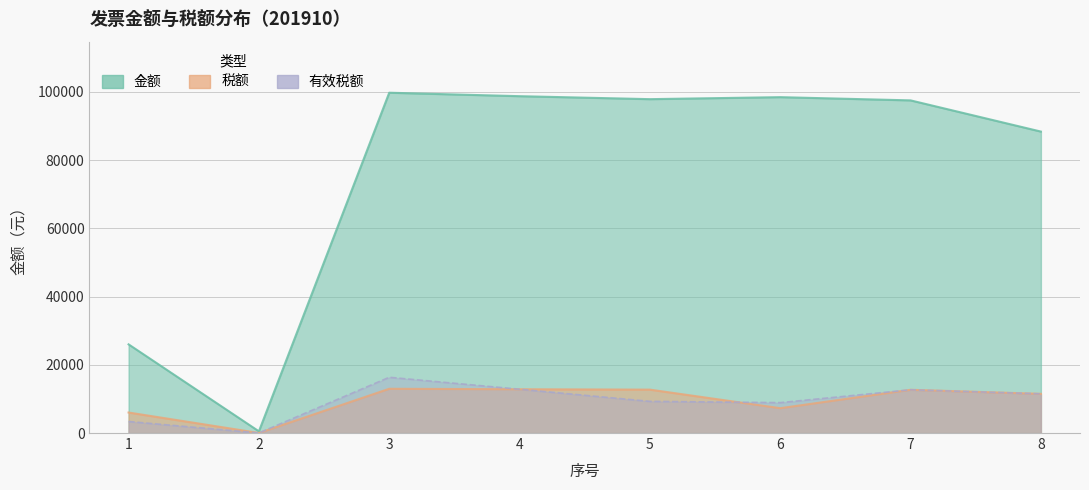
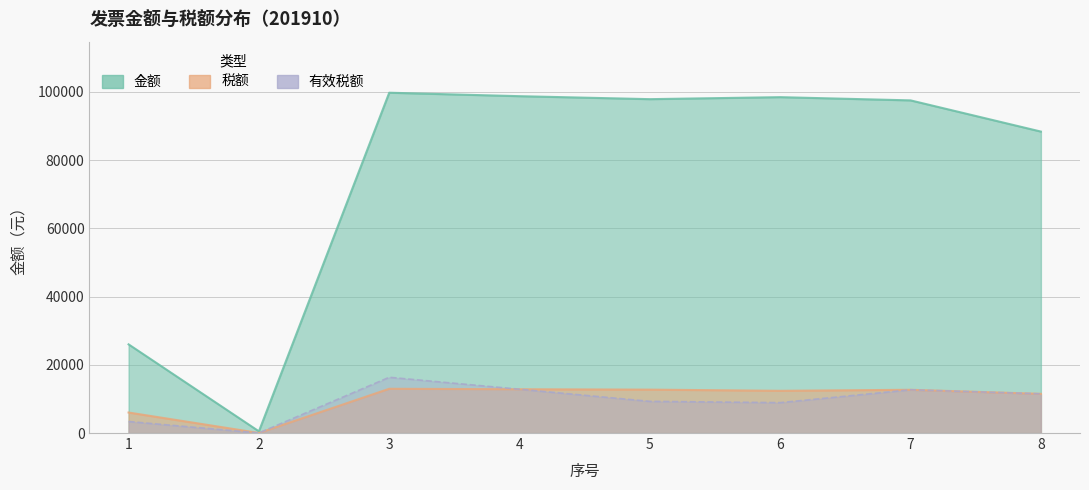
  {
    "金额": {
      "1": 26000,
      "3": 100000,
      "4": 99000,
      "5": 98000,
      "6": 98000,
      "7": 98000,
      "8": 88000
    },
    "税额": {
      "1": 6000,
      "3": 13000,
      "5": 13000,
-     "6": 7000
+     "6": 12000
    },
    "有效税额": {
      "1": 3000,
      "3": 16000,
      "5": 9000,
      "6": 9000
    }
  }
